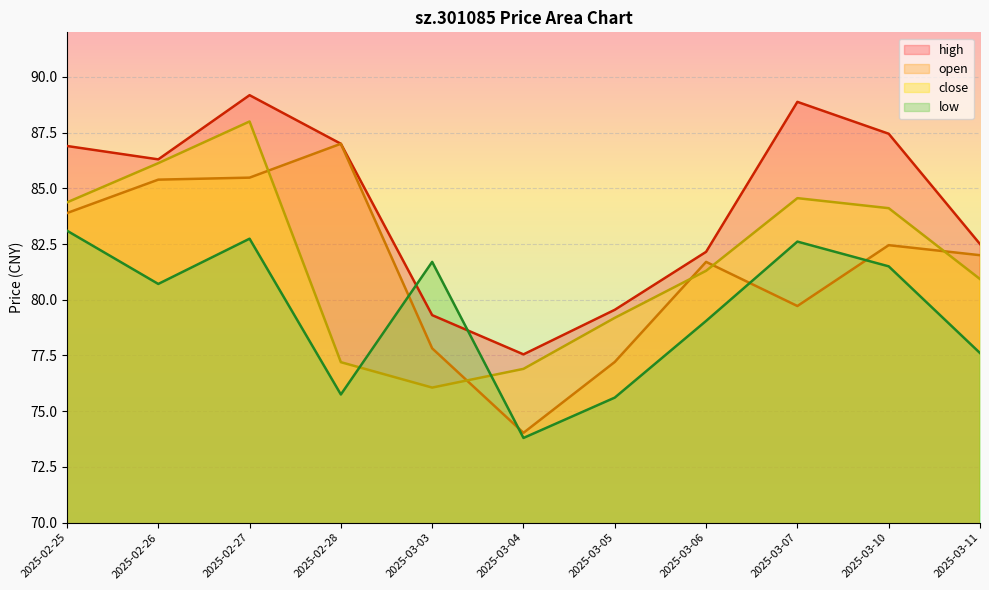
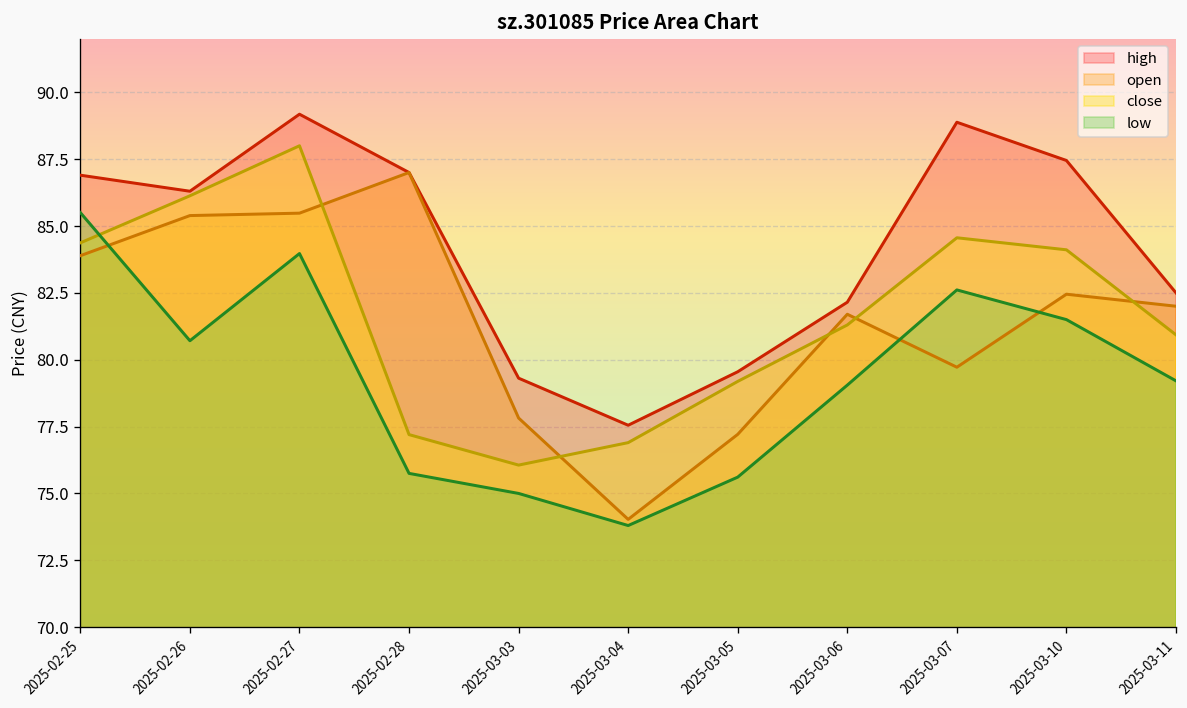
  {
    "low": {
-     "2025-02-25": 83.1,
+     "2025-02-25": 85.5,
      "2025-02-26": 80.7,
-     "2025-02-27": 82.7,
+     "2025-02-27": 84.0,
      "2025-02-28": 75.8,
-     "2025-03-03": 81.7,
+     "2025-03-03": 75.0,
      "2025-03-04": 73.8,
      "2025-03-05": 75.6,
      "2025-03-06": 79.1,
      "2025-03-07": 82.6,
      "2025-03-10": 81.5,
-     "2025-03-11": 77.6
+     "2025-03-11": 79.2
    }
  }
